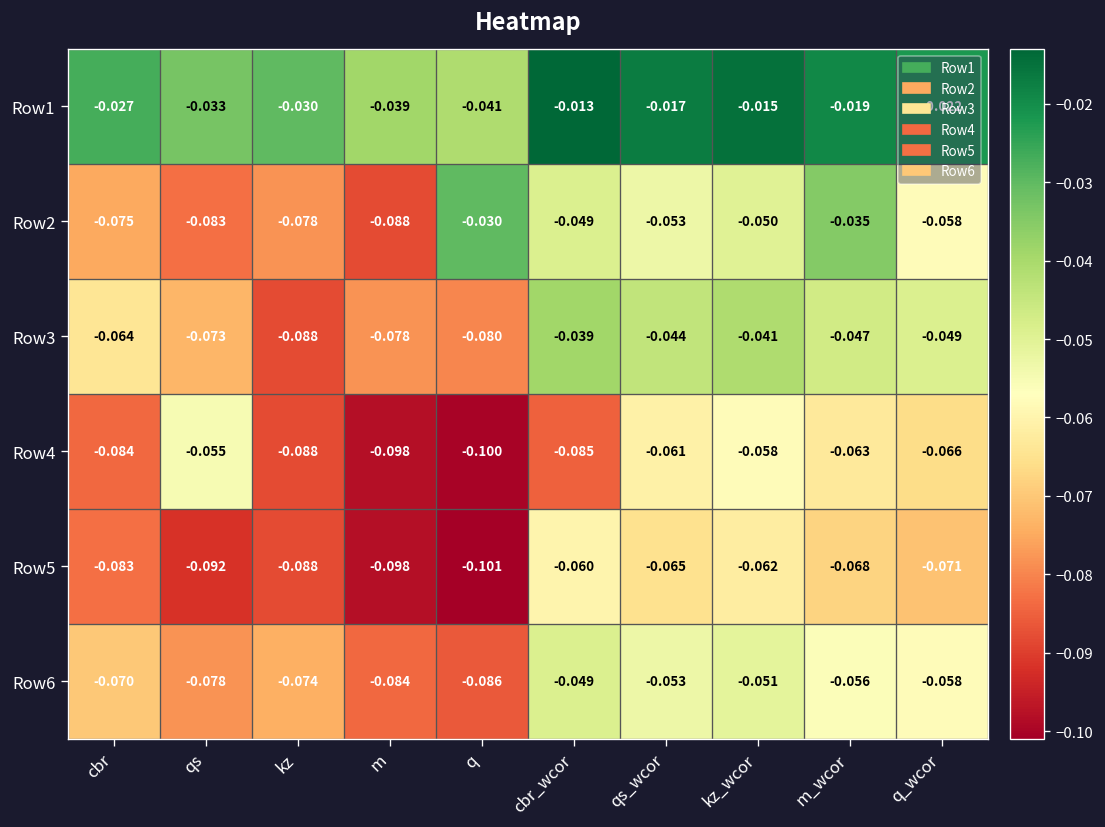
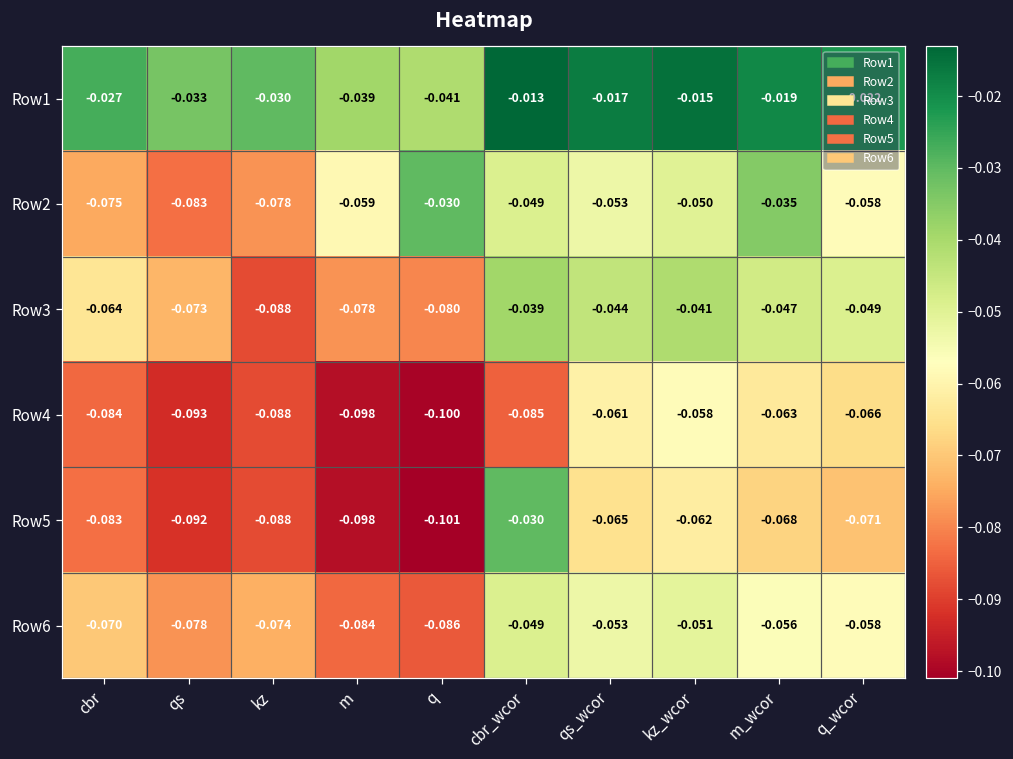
  {
    "Row1": {
      "cbr": -0.027,
      "qs": -0.033,
      "kz": -0.030,
      "m": -0.039,
      "q": -0.041,
      "cbr_wcor": -0.013,
      "qs_wcor": -0.017,
      "kz_wcor": -0.015,
      "m_wcor": -0.019
    },
    "Row2": {
      "cbr": -0.075,
      "qs": -0.083,
      "kz": -0.078,
-     "m": -0.088,
+     "m": -0.059,
      "q": -0.030,
      "cbr_wcor": -0.049,
      "qs_wcor": -0.053,
      "kz_wcor": -0.050,
      "m_wcor": -0.035,
      "q_wcor": -0.058
    },
    "Row3": {
      "cbr": -0.064,
      "qs": -0.073,
      "kz": -0.088,
      "m": -0.078,
      "q": -0.080,
      "cbr_wcor": -0.039,
      "qs_wcor": -0.044,
      "kz_wcor": -0.041,
      "m_wcor": -0.047,
      "q_wcor": -0.049
    },
    "Row4": {
      "cbr": -0.084,
-     "qs": -0.055,
+     "qs": -0.093,
      "kz": -0.088,
      "m": -0.098,
      "q": -0.100,
      "cbr_wcor": -0.085,
      "qs_wcor": -0.061,
      "kz_wcor": -0.058,
      "m_wcor": -0.063,
      "q_wcor": -0.066
    },
    "Row5": {
      "cbr": -0.083,
      "qs": -0.092,
      "kz": -0.088,
      "m": -0.098,
      "q": -0.101,
-     "cbr_wcor": -0.060,
+     "cbr_wcor": -0.030,
      "qs_wcor": -0.065,
      "kz_wcor": -0.062,
      "m_wcor": -0.068,
      "q_wcor": -0.071
    },
    "Row6": {
      "cbr": -0.070,
      "qs": -0.078,
      "kz": -0.074,
      "m": -0.084,
      "q": -0.086,
      "cbr_wcor": -0.049,
      "qs_wcor": -0.053,
      "kz_wcor": -0.051,
      "m_wcor": -0.056,
      "q_wcor": -0.058
    }
  }
